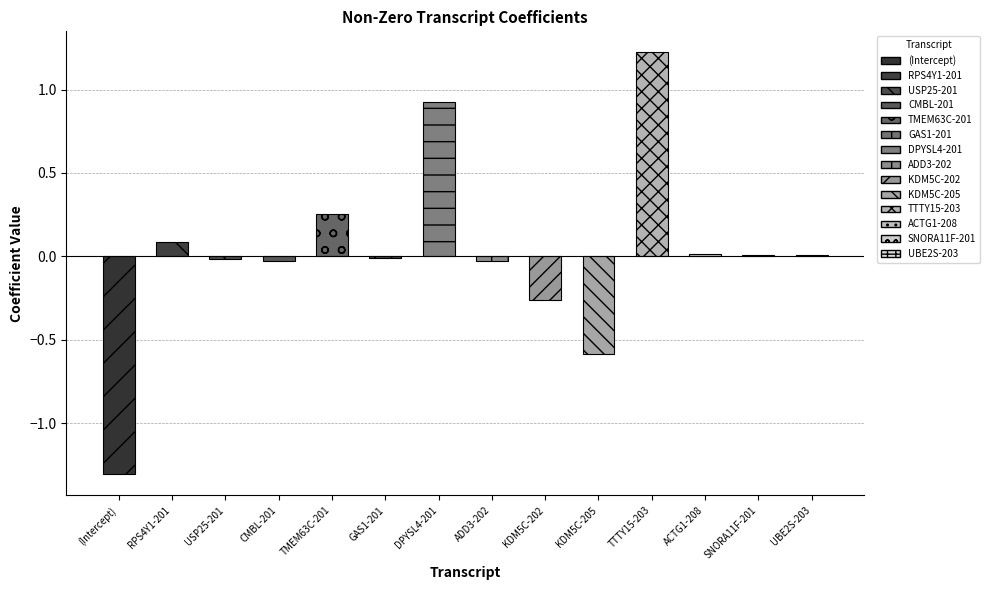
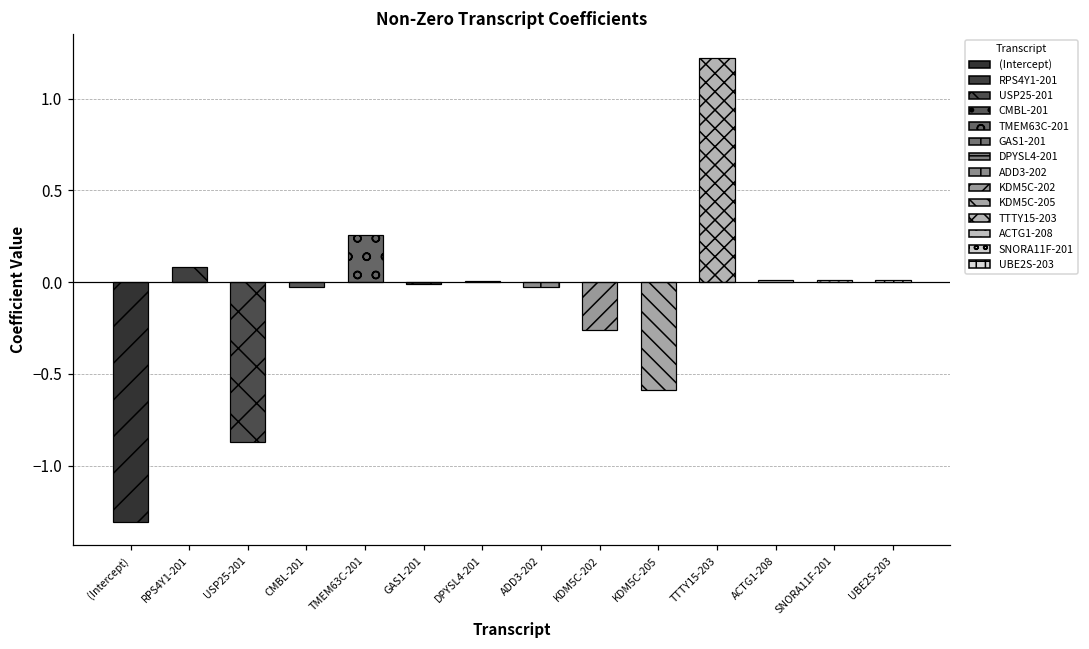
  {
    "(Intercept)": -1.31,
    "RPS4Y1-201": 0.08,
-   "USP25-201": -0.02,
+   "USP25-201": -0.87,
    "CMBL-201": -0.03,
    "TMEM63C-201": 0.26,
-   "DPYSL4-201": 0.92,
+   "DPYSL4-201": 0.01,
    "ADD3-202": -0.03,
    "KDM5C-202": -0.26,
    "KDM5C-205": -0.59,
    "TTTY15-203": 1.22
  }
